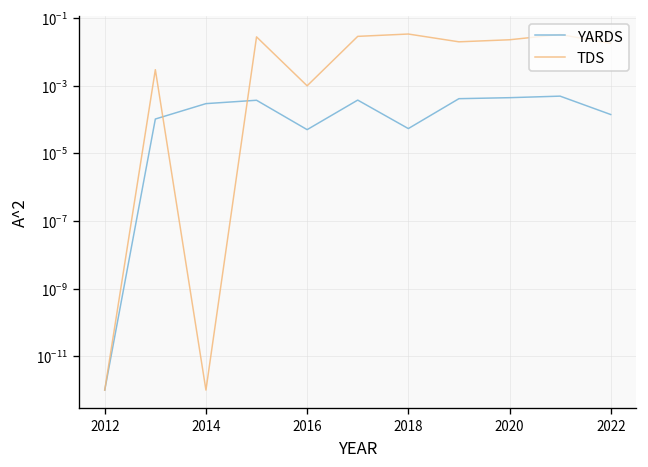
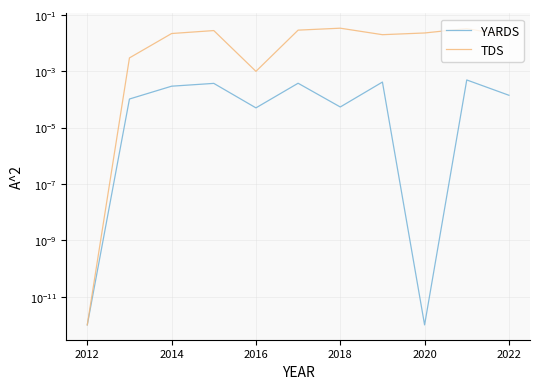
  {
    "YARDS": {
      "2014": 0.0003,
      "2016": 0.00005,
      "2018": 0.00005,
-     "2020": 0.0004,
+     "2020": 0.000000000001,
      "2022": 0.0001
    },
    "TDS": {
-     "2014": 0.000000000001,
+     "2014": 0.02,
      "2016": 0.0010,
      "2018": 0.03,
      "2020": 0.02
    }
  }
